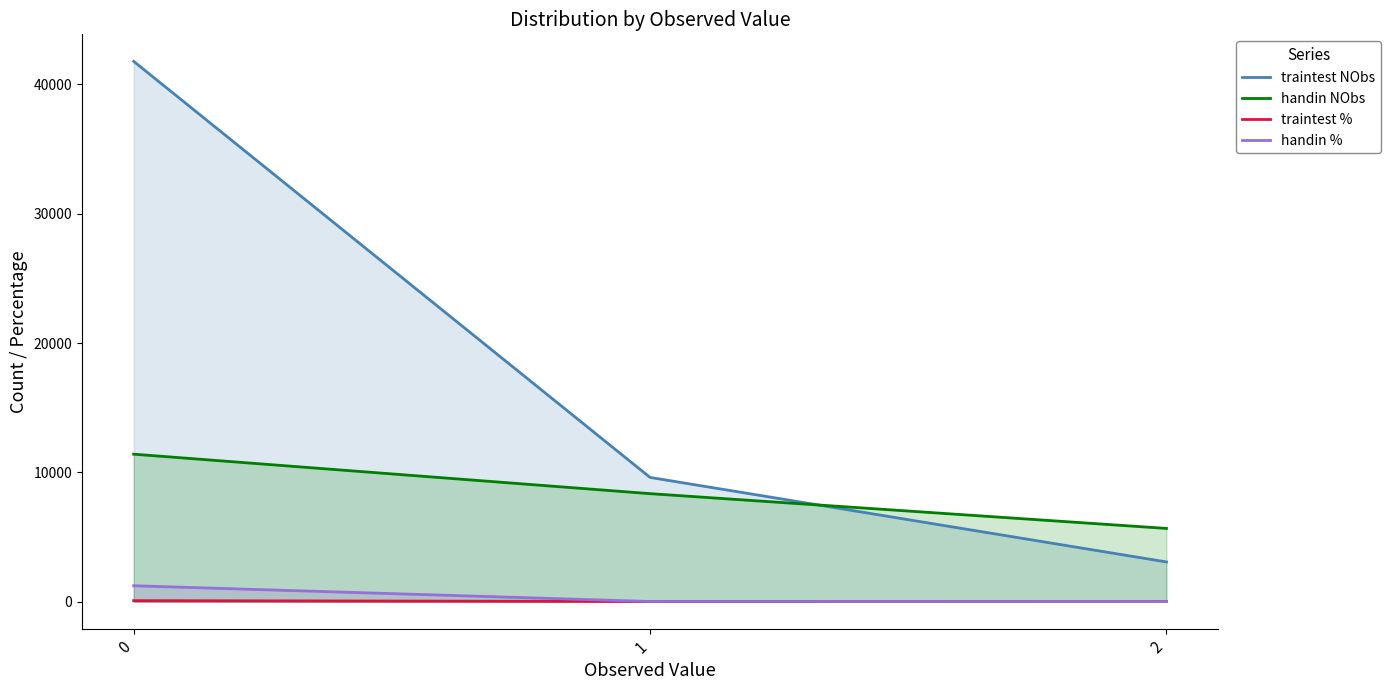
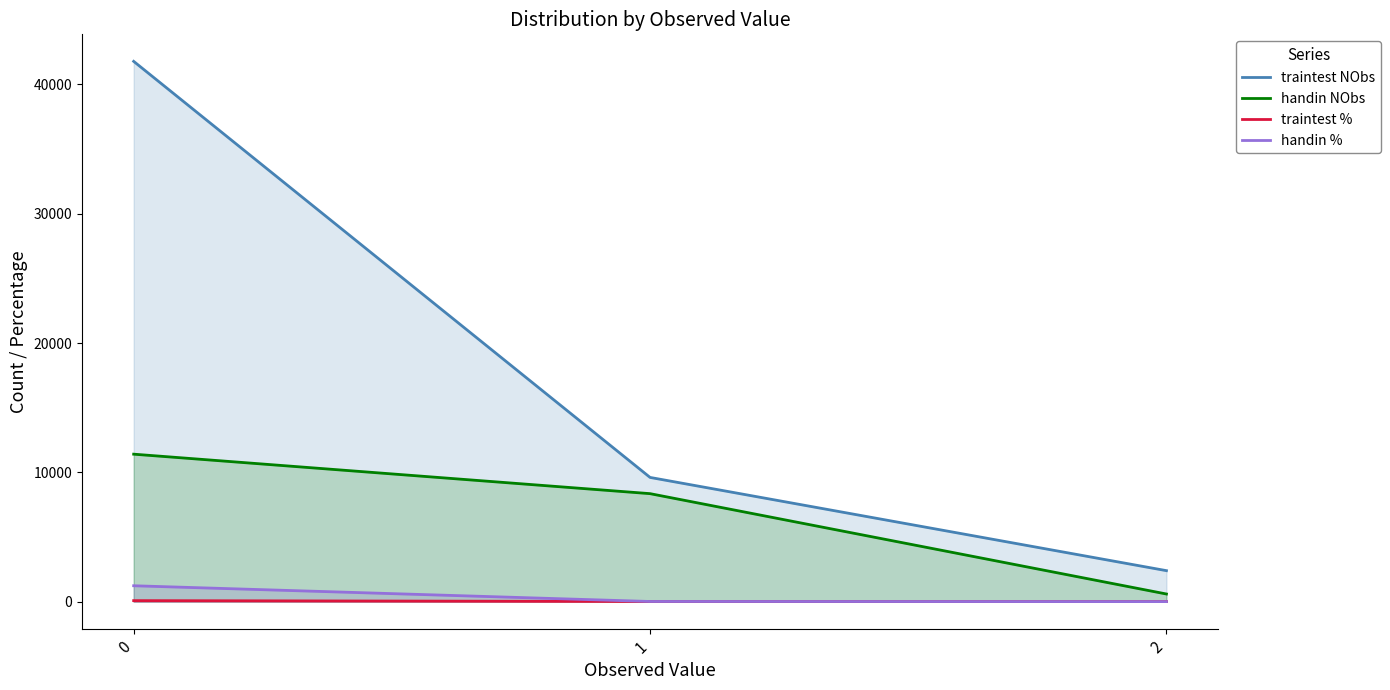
  {
    "traintest NObs": {
      "0": 41800,
      "1": 9600,
-     "2": 3100
+     "2": 2400
    },
    "handin NObs": {
      "0": 11400,
      "1": 8400,
-     "2": 5700
+     "2": 600
    },
    "traintest %": {
      "0": 100
    },
    "handin %": {
      "0": 1200
    }
  }
